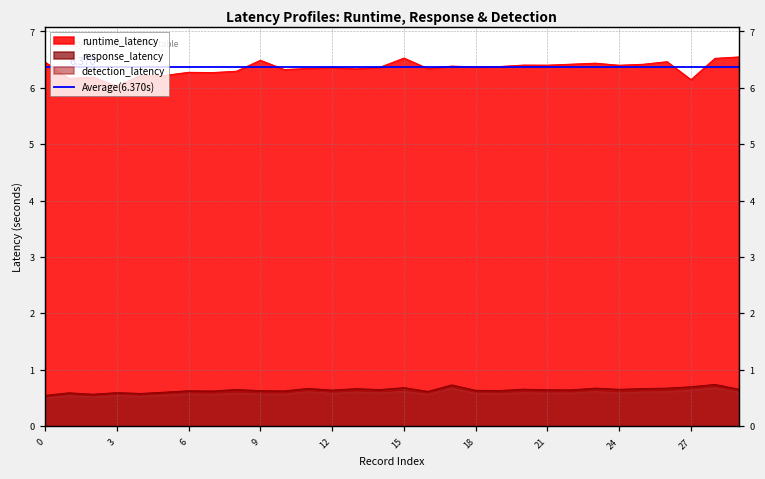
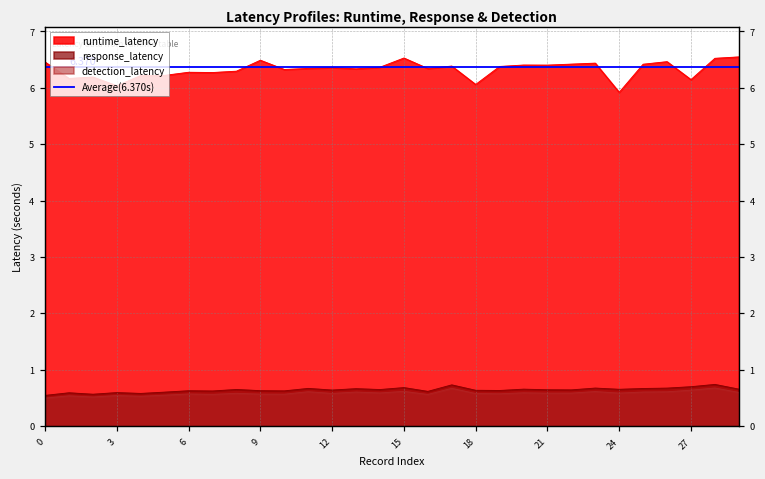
  {
    "runtime_latency": {
      "0": 6.5,
      "6": 6.3,
      "9": 6.5,
      "12": 6.4,
      "15": 6.5,
-     "18": 6.4,
+     "18": 6.1,
      "21": 6.4,
-     "24": 6.4,
+     "24": 5.9,
      "27": 6.1
    },
    "response_latency": {
      "3": 0.6,
      "6": 0.6,
      "9": 0.6,
      "12": 0.6,
      "15": 0.7,
      "18": 0.6,
      "21": 0.6,
      "24": 0.6,
      "27": 0.7
    },
    "detection_latency": {
      "3": 0.5,
      "6": 0.6,
      "9": 0.6,
      "12": 0.6,
      "15": 0.6,
      "18": 0.6,
      "21": 0.6,
      "24": 0.6,
      "27": 0.6
    }
  }
